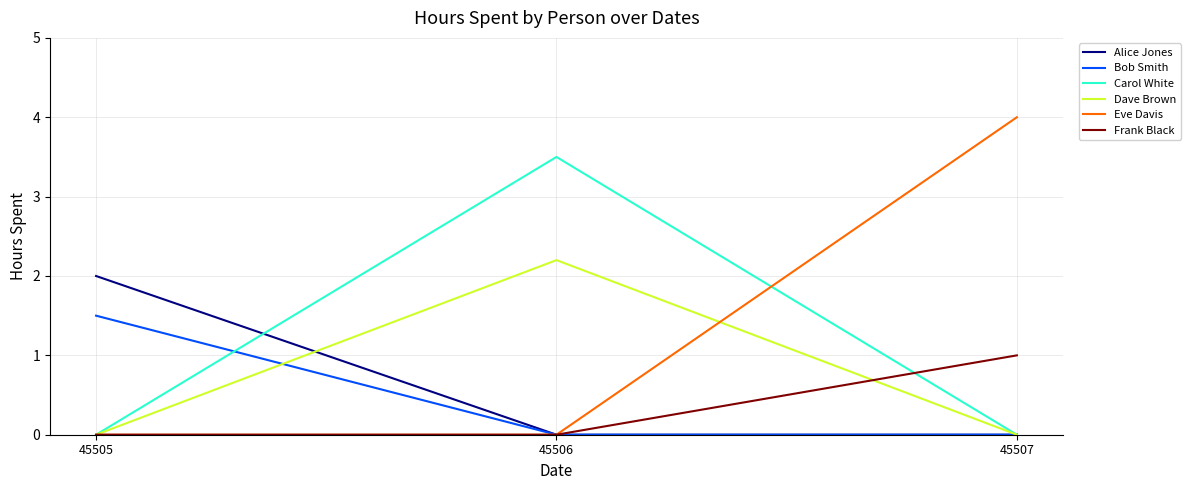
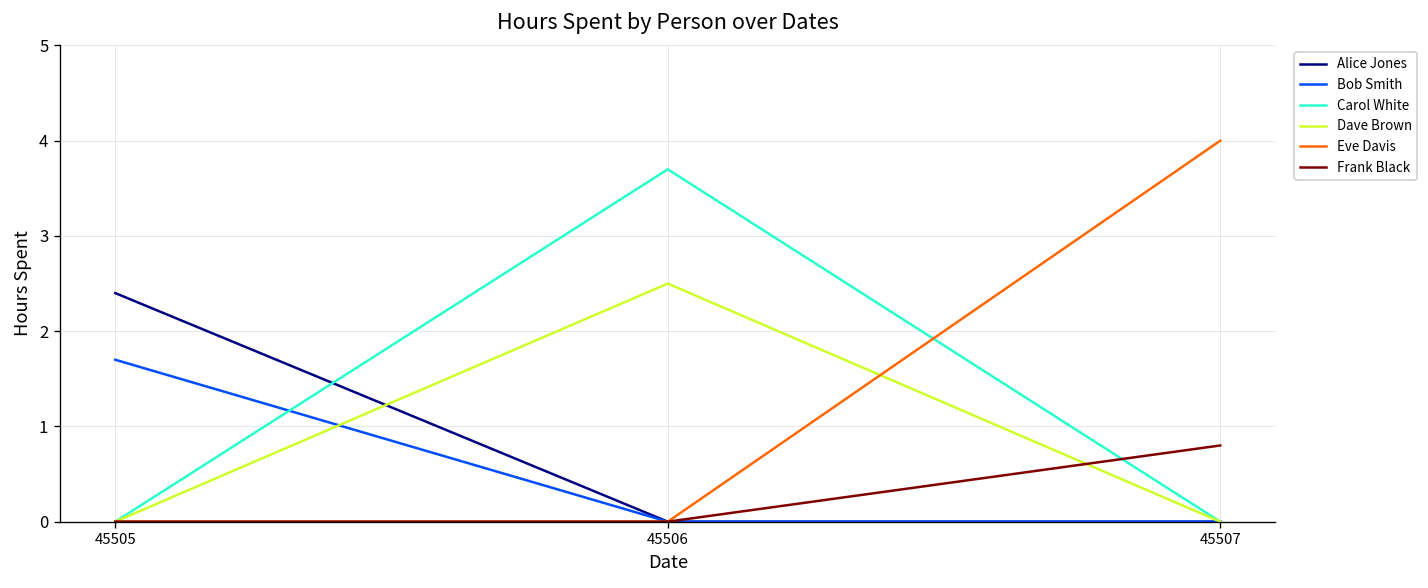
  {
    "Alice Jones": {
-     "45505": 2.0
+     "45505": 2.4
    },
    "Bob Smith": {
-     "45505": 1.5
+     "45505": 1.7
    },
    "Carol White": {
-     "45506": 3.5
+     "45506": 3.7
    },
    "Dave Brown": {
-     "45506": 2.2
+     "45506": 2.5
    },
    "Eve Davis": {
      "45507": 4.0
    },
    "Frank Black": {
-     "45507": 1.0
+     "45507": 0.8
    }
  }
